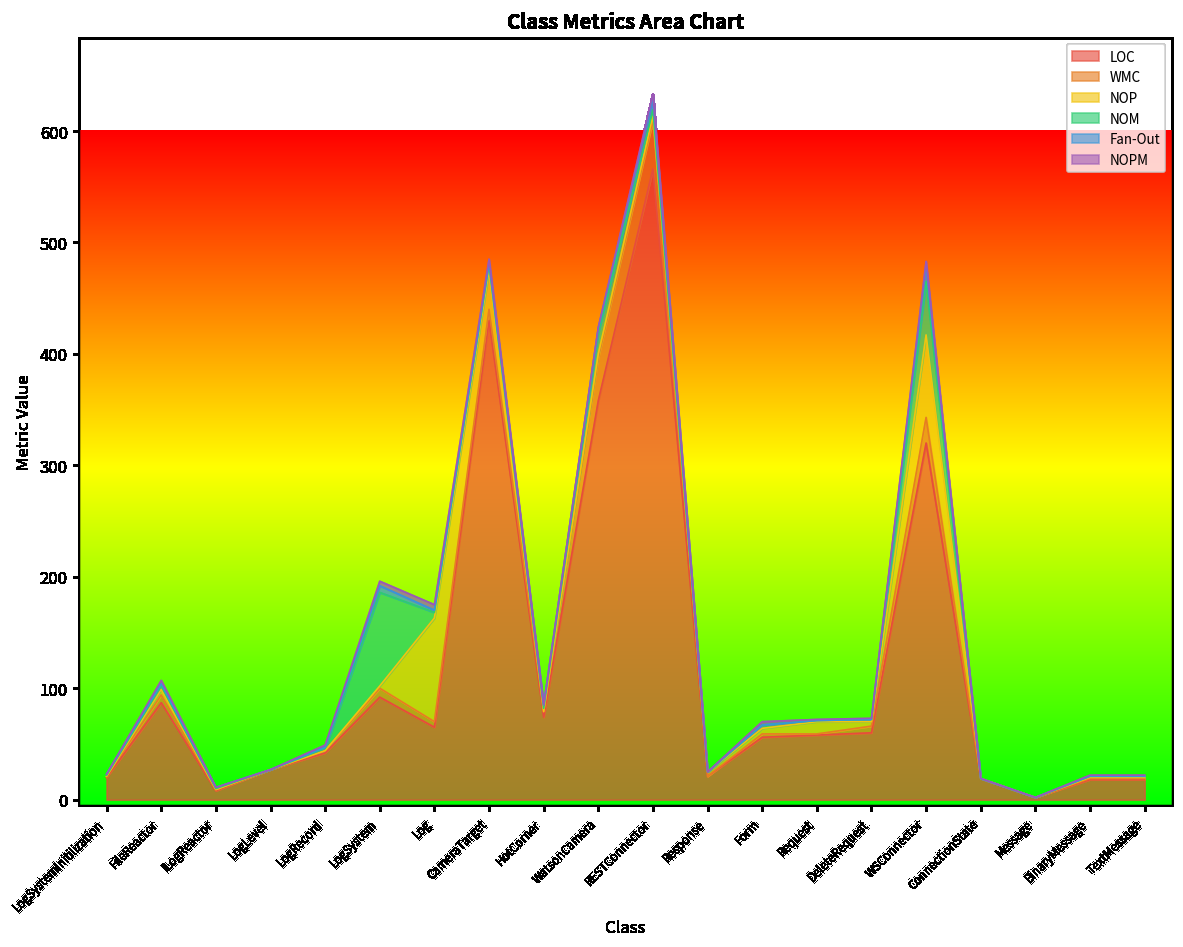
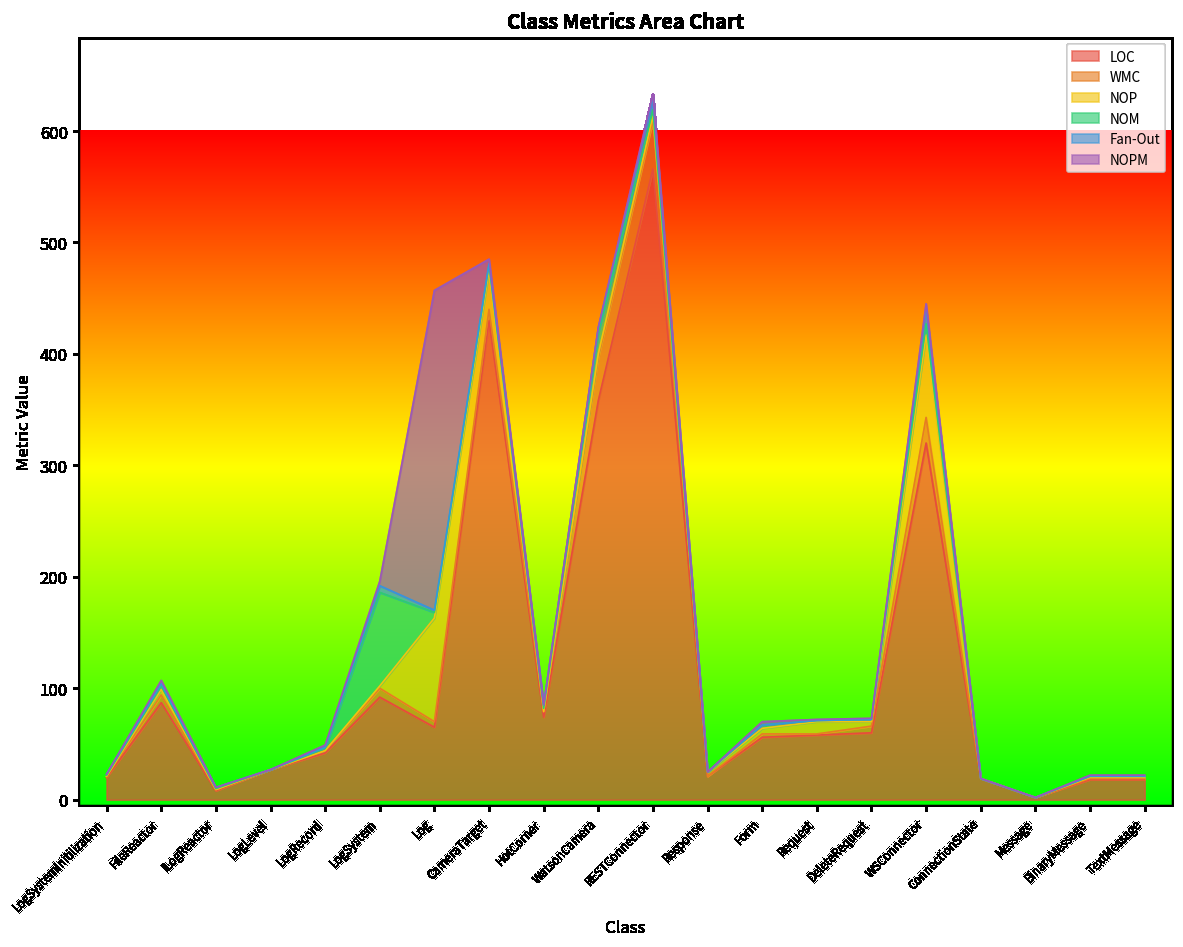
  {
    "NOP": {
      "FileReactor": 10,
      "Log": 90,
      "CameraTarget": 40,
      "WatsonCamera": 0,
      "RESTConnector": 0,
      "Form": 10,
      "WSConnector": 70
    },
    "NOM": {
      "LogSystem": 80,
      "HotCorner": 0,
      "WatsonCamera": 20,
      "RESTConnector": 10,
-     "WSConnector": 50
+     "WSConnector": 10
    },
    "Fan-Out": {
      "LogSystem": 10,
      "RESTConnector": 10,
      "WSConnector": 10
    },
    "NOPM": {
      "FileReactor": 0,
      "LogSystem": 0,
-     "Log": 10,
+     "Log": 290,
      "CameraTarget": 0,
      "RESTConnector": 0,
      "Form": 0,
      "WSConnector": 0
    }
  }
